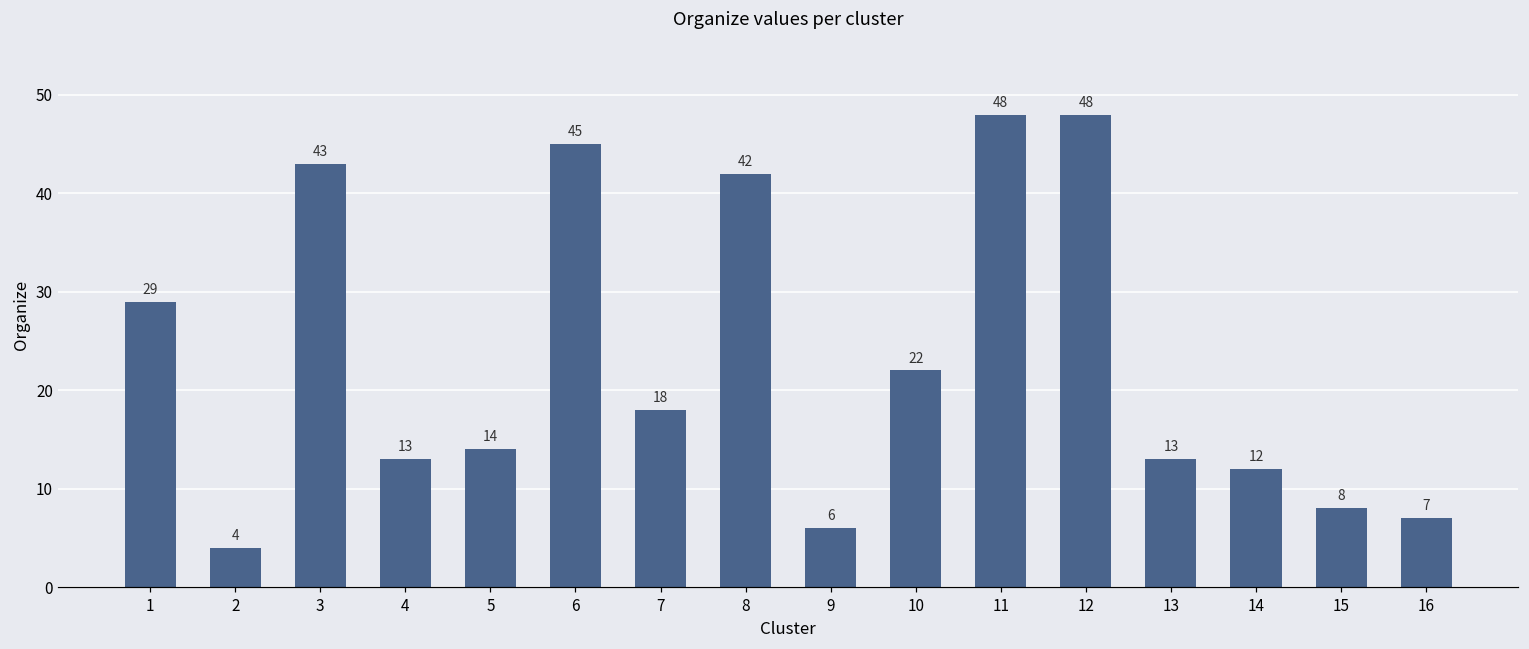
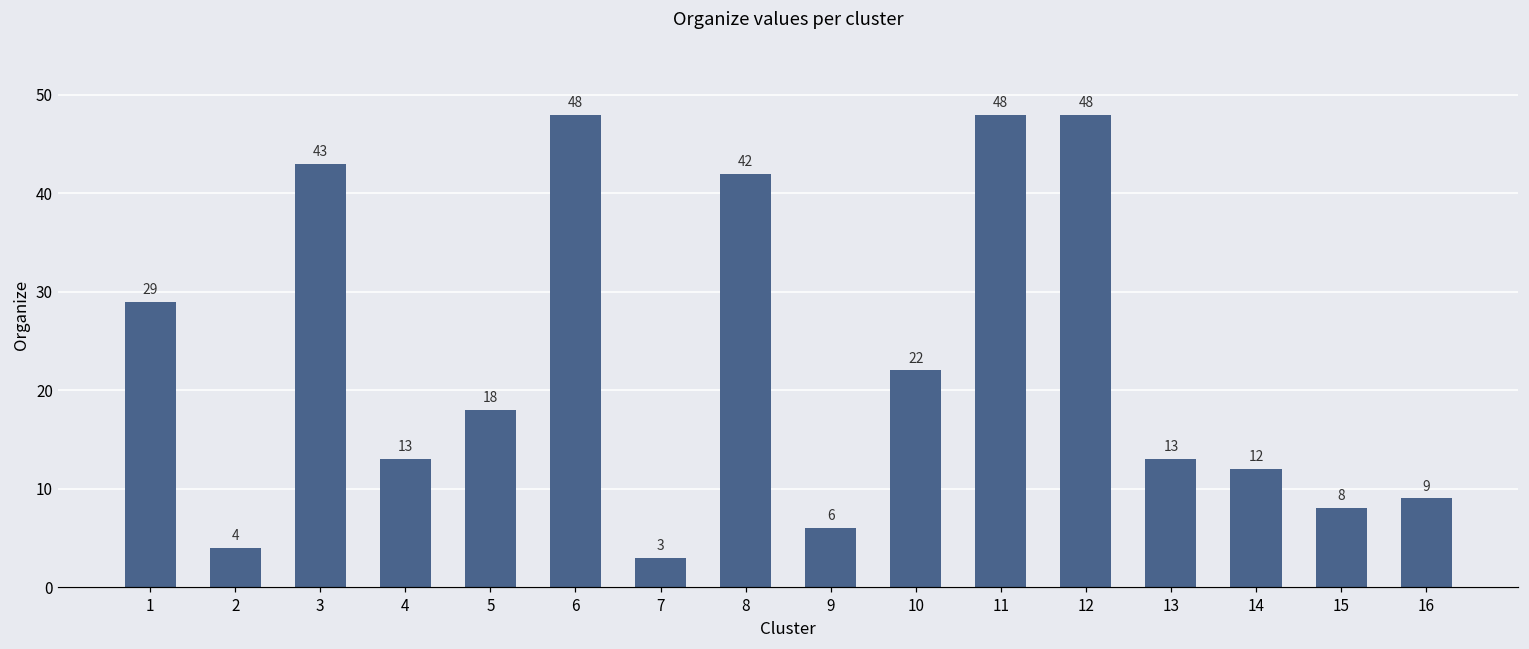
  {
    "1": 29,
    "2": 4,
    "3": 43,
    "4": 13,
-   "5": 14,
-   "6": 45,
-   "7": 18,
+   "5": 18,
+   "6": 48,
+   "7": 3,
    "8": 42,
    "9": 6,
    "10": 22,
    "11": 48,
    "12": 48,
    "13": 13,
    "14": 12,
    "15": 8,
-   "16": 7
+   "16": 9
  }
